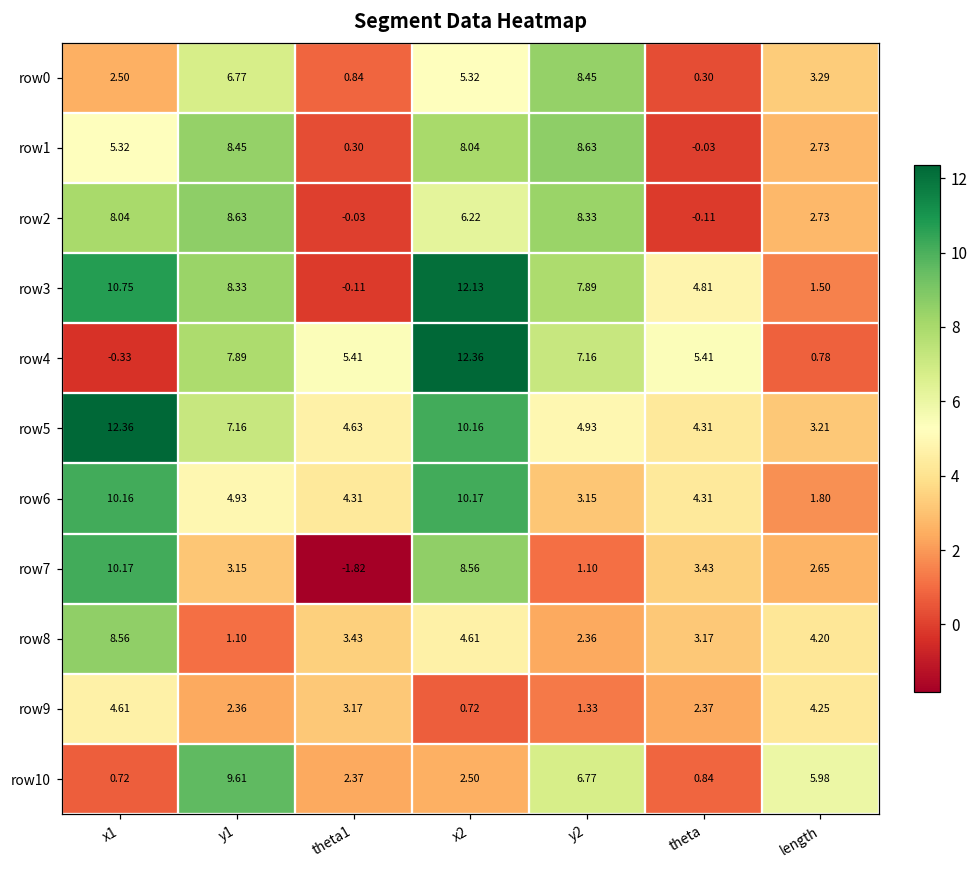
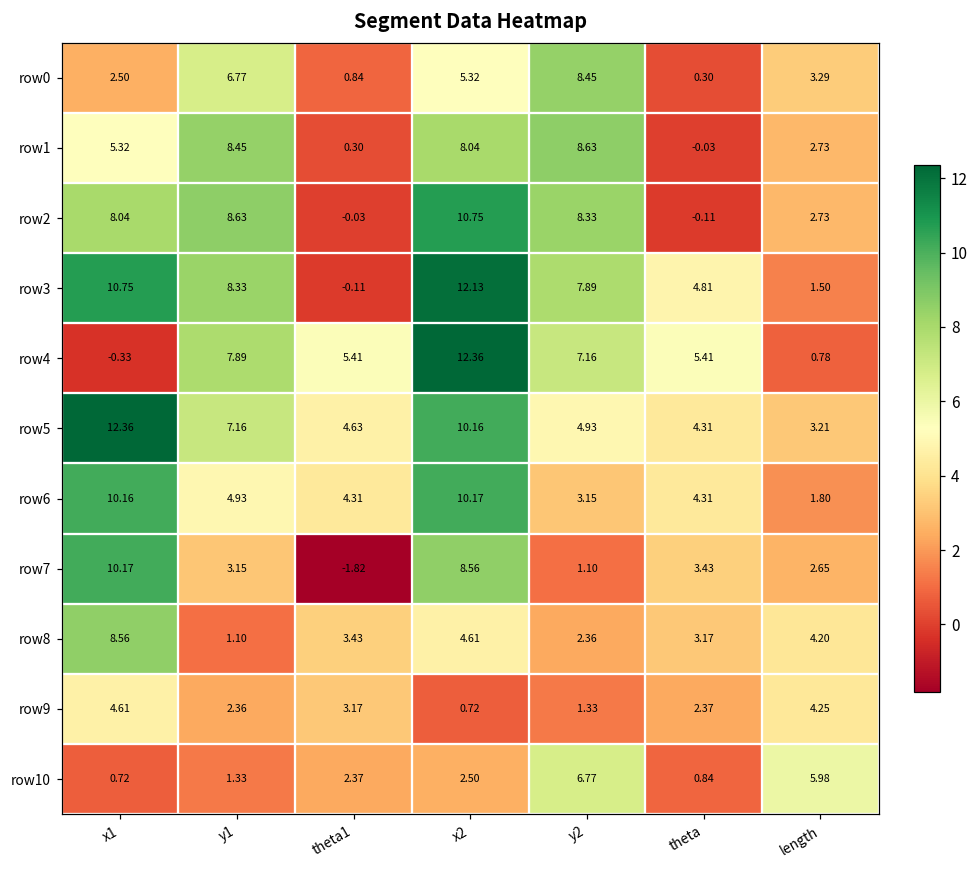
  {
    "row0": {
      "x1": 2.50,
      "y1": 6.77,
      "theta1": 0.84,
      "x2": 5.32,
      "y2": 8.45,
      "theta": 0.30,
      "length": 3.29
    },
    "row1": {
      "x1": 5.32,
      "y1": 8.45,
      "theta1": 0.30,
      "x2": 8.04,
      "y2": 8.63,
      "theta": -0.03,
      "length": 2.73
    },
    "row2": {
      "x1": 8.04,
      "y1": 8.63,
      "theta1": -0.03,
-     "x2": 6.22,
+     "x2": 10.75,
      "y2": 8.33,
      "theta": -0.11,
      "length": 2.73
    },
    "row3": {
      "x1": 10.75,
      "y1": 8.33,
      "theta1": -0.11,
      "x2": 12.13,
      "y2": 7.89,
      "theta": 4.81,
      "length": 1.50
    },
    "row4": {
      "x1": -0.33,
      "y1": 7.89,
      "theta1": 5.41,
      "x2": 12.36,
      "y2": 7.16,
      "theta": 5.41,
      "length": 0.78
    },
    "row5": {
      "x1": 12.36,
      "y1": 7.16,
      "theta1": 4.63,
      "x2": 10.16,
      "y2": 4.93,
      "theta": 4.31,
      "length": 3.21
    },
    "row6": {
      "x1": 10.16,
      "y1": 4.93,
      "theta1": 4.31,
      "x2": 10.17,
      "y2": 3.15,
      "theta": 4.31,
      "length": 1.80
    },
    "row7": {
      "x1": 10.17,
      "y1": 3.15,
      "theta1": -1.82,
      "x2": 8.56,
      "y2": 1.10,
      "theta": 3.43,
      "length": 2.65
    },
    "row8": {
      "x1": 8.56,
      "y1": 1.10,
      "theta1": 3.43,
      "x2": 4.61,
      "y2": 2.36,
      "theta": 3.17,
      "length": 4.20
    },
    "row9": {
      "x1": 4.61,
      "y1": 2.36,
      "theta1": 3.17,
      "x2": 0.72,
      "y2": 1.33,
      "theta": 2.37,
      "length": 4.25
    },
    "row10": {
      "x1": 0.72,
-     "y1": 9.61,
+     "y1": 1.33,
      "theta1": 2.37,
      "x2": 2.50,
      "y2": 6.77,
      "theta": 0.84,
      "length": 5.98
    }
  }
